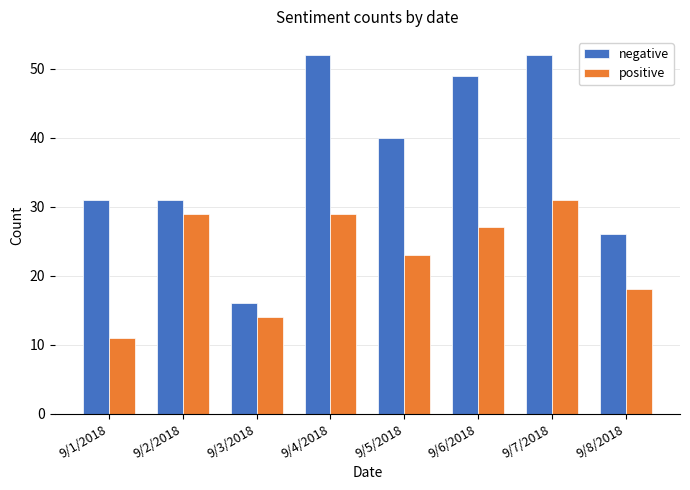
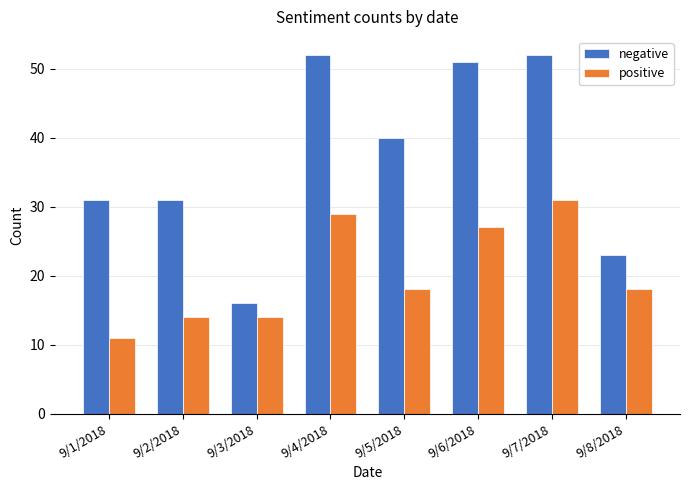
  {
    "negative": {
      "9/1/2018": 31,
      "9/2/2018": 31,
      "9/3/2018": 16,
      "9/4/2018": 52,
      "9/5/2018": 40,
-     "9/6/2018": 49,
+     "9/6/2018": 51,
      "9/7/2018": 52,
-     "9/8/2018": 26
+     "9/8/2018": 23
    },
    "positive": {
      "9/1/2018": 11,
-     "9/2/2018": 29,
+     "9/2/2018": 14,
      "9/3/2018": 14,
      "9/4/2018": 29,
-     "9/5/2018": 23,
+     "9/5/2018": 18,
      "9/6/2018": 27,
      "9/7/2018": 31,
      "9/8/2018": 18
    }
  }
